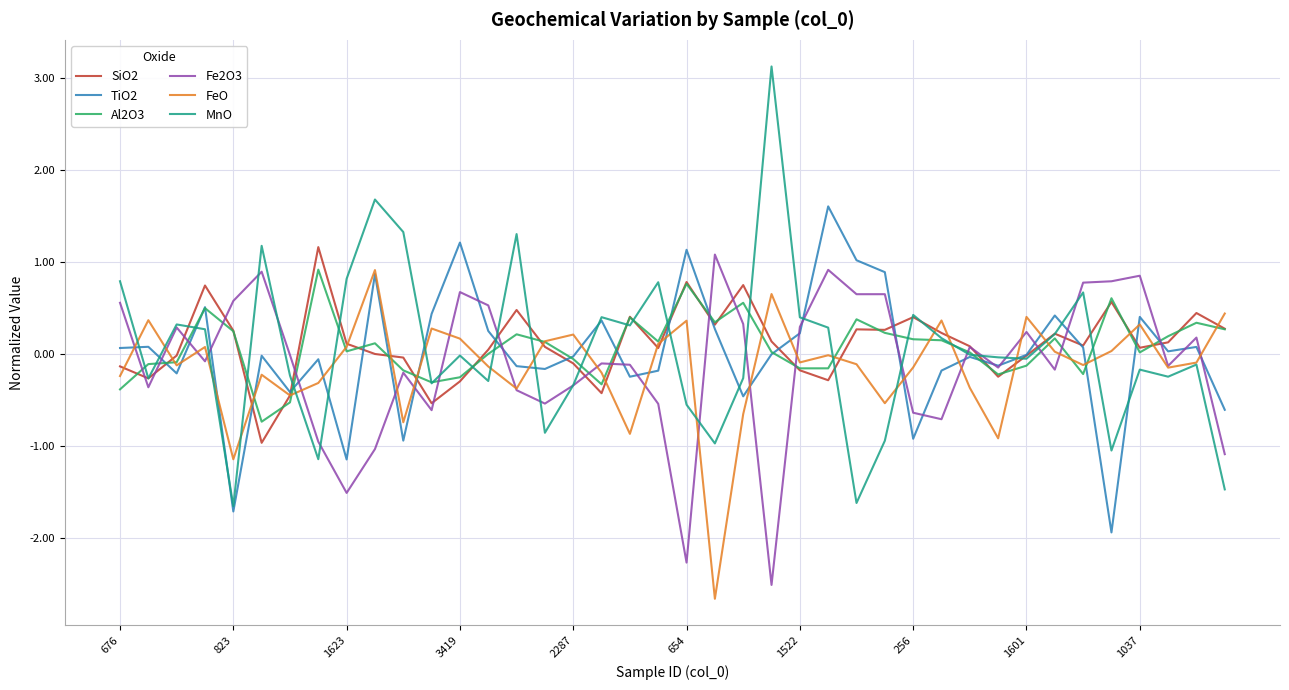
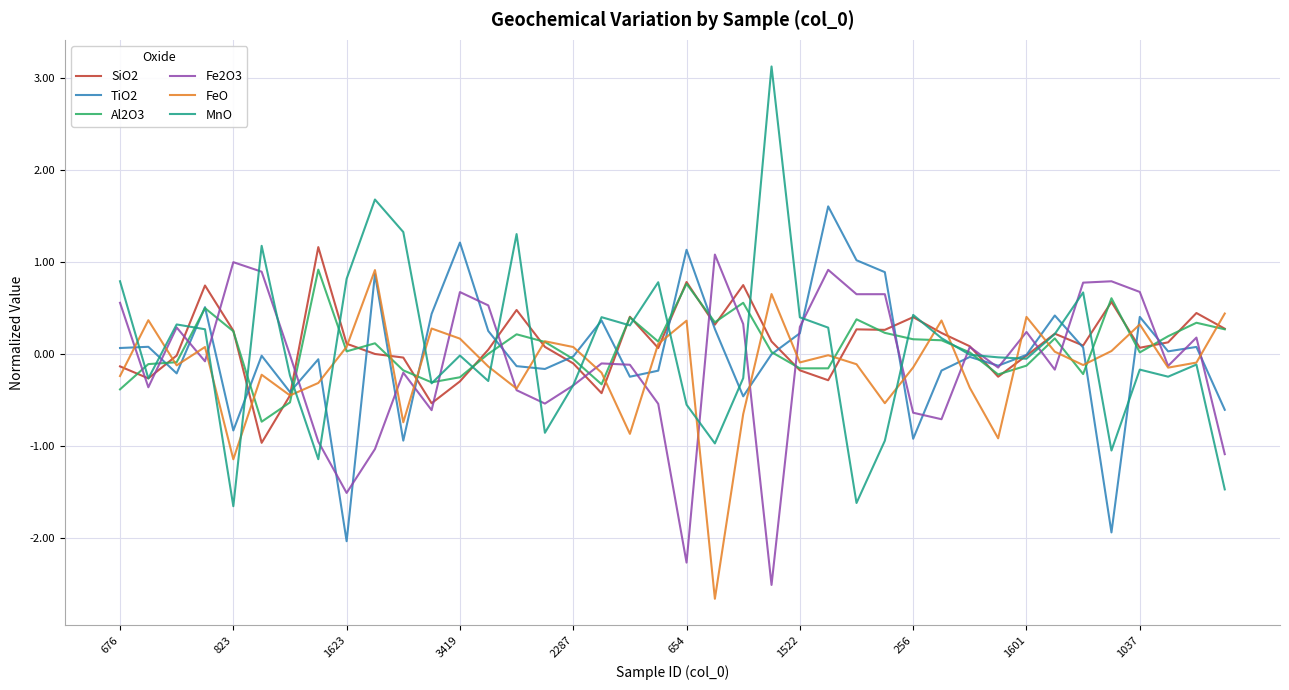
  {
    "SiO2": {
      "676": -0.1,
      "1623": 0.1,
      "3419": -0.3,
      "2287": -0.1,
      "1037": 0.1
    },
    "TiO2": {
      "676": 0.1,
-     "823": -1.7,
-     "1623": -1.1,
+     "823": -0.8,
+     "1623": -2.0,
      "3419": 1.2,
      "2287": 0.0,
      "654": 1.1,
      "1522": 0.2,
      "256": -0.9,
      "1037": 0.4
    },
    "Fe2O3": {
      "676": 0.6,
-     "823": 0.6,
+     "823": 1.0,
      "1623": -1.5,
      "3419": 0.7,
      "654": -2.3,
      "1522": 0.3,
      "256": -0.6,
      "1601": 0.2,
-     "1037": 0.9
+     "1037": 0.7
    },
    "FeO": {
      "676": -0.2,
      "823": -1.1,
      "1623": 0.1,
      "3419": 0.2,
-     "2287": 0.2,
+     "2287": 0.1,
      "654": 0.4,
      "1522": -0.1,
      "256": -0.1,
      "1601": 0.4,
      "1037": 0.3
    }
  }
